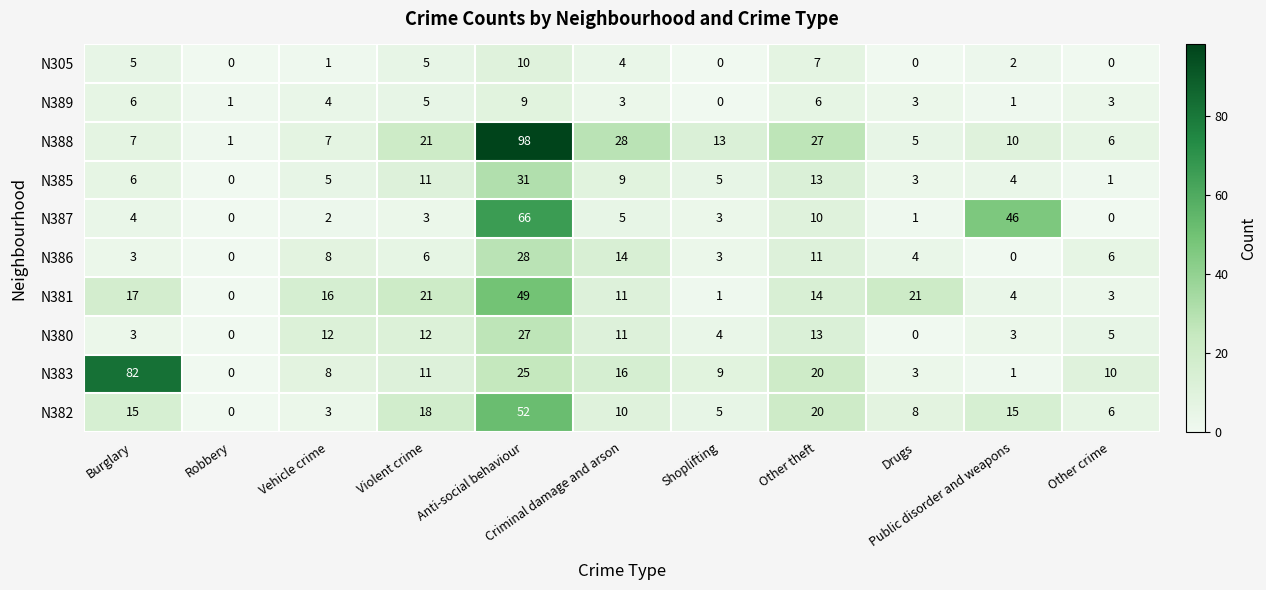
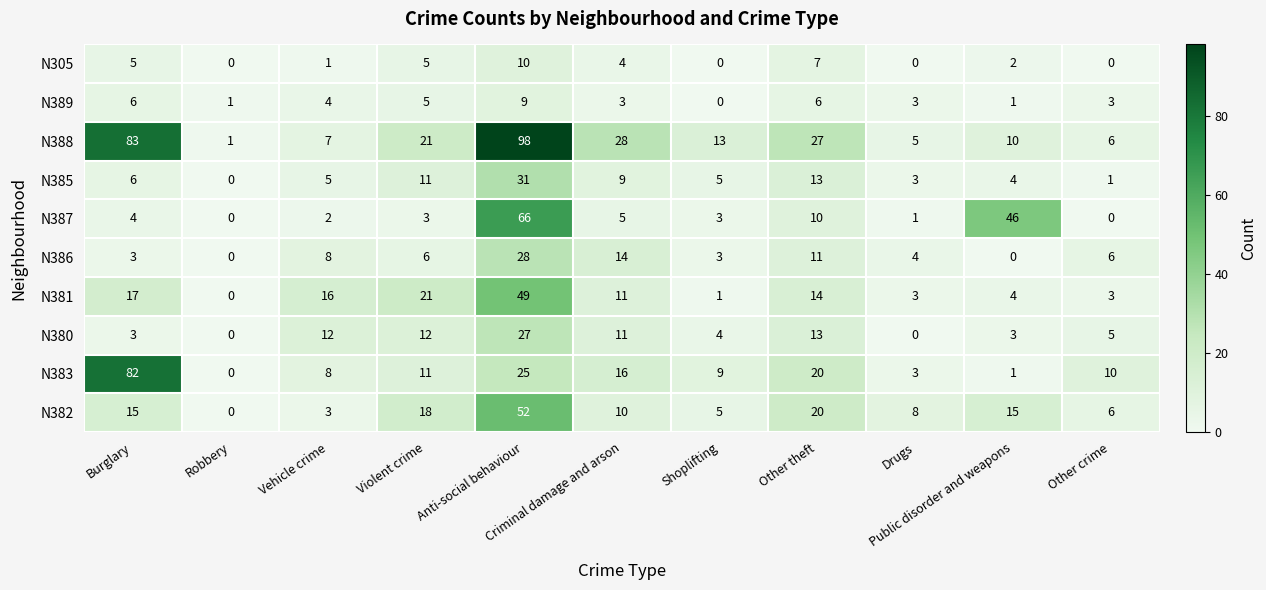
  {
    "N305": {
      "Burglary": 5,
      "Robbery": 0,
      "Vehicle crime": 1,
      "Violent crime": 5,
      "Anti-social behaviour": 10,
      "Criminal damage and arson": 4,
      "Shoplifting": 0,
      "Other theft": 7,
      "Drugs": 0,
      "Public disorder and weapons": 2,
      "Other crime": 0
    },
    "N389": {
      "Burglary": 6,
      "Robbery": 1,
      "Vehicle crime": 4,
      "Violent crime": 5,
      "Anti-social behaviour": 9,
      "Criminal damage and arson": 3,
      "Shoplifting": 0,
      "Other theft": 6,
      "Drugs": 3,
      "Public disorder and weapons": 1,
      "Other crime": 3
    },
    "N388": {
-     "Burglary": 7,
+     "Burglary": 83,
      "Robbery": 1,
      "Vehicle crime": 7,
      "Violent crime": 21,
      "Anti-social behaviour": 98,
      "Criminal damage and arson": 28,
      "Shoplifting": 13,
      "Other theft": 27,
      "Drugs": 5,
      "Public disorder and weapons": 10,
      "Other crime": 6
    },
    "N385": {
      "Burglary": 6,
      "Robbery": 0,
      "Vehicle crime": 5,
      "Violent crime": 11,
      "Anti-social behaviour": 31,
      "Criminal damage and arson": 9,
      "Shoplifting": 5,
      "Other theft": 13,
      "Drugs": 3,
      "Public disorder and weapons": 4,
      "Other crime": 1
    },
    "N387": {
      "Burglary": 4,
      "Robbery": 0,
      "Vehicle crime": 2,
      "Violent crime": 3,
      "Anti-social behaviour": 66,
      "Criminal damage and arson": 5,
      "Shoplifting": 3,
      "Other theft": 10,
      "Drugs": 1,
      "Public disorder and weapons": 46,
      "Other crime": 0
    },
    "N386": {
      "Burglary": 3,
      "Robbery": 0,
      "Vehicle crime": 8,
      "Violent crime": 6,
      "Anti-social behaviour": 28,
      "Criminal damage and arson": 14,
      "Shoplifting": 3,
      "Other theft": 11,
      "Drugs": 4,
      "Public disorder and weapons": 0,
      "Other crime": 6
    },
    "N381": {
      "Burglary": 17,
      "Robbery": 0,
      "Vehicle crime": 16,
      "Violent crime": 21,
      "Anti-social behaviour": 49,
      "Criminal damage and arson": 11,
      "Shoplifting": 1,
      "Other theft": 14,
-     "Drugs": 21,
+     "Drugs": 3,
      "Public disorder and weapons": 4,
      "Other crime": 3
    },
    "N380": {
      "Burglary": 3,
      "Robbery": 0,
      "Vehicle crime": 12,
      "Violent crime": 12,
      "Anti-social behaviour": 27,
      "Criminal damage and arson": 11,
      "Shoplifting": 4,
      "Other theft": 13,
      "Drugs": 0,
      "Public disorder and weapons": 3,
      "Other crime": 5
    },
    "N383": {
      "Burglary": 82,
      "Robbery": 0,
      "Vehicle crime": 8,
      "Violent crime": 11,
      "Anti-social behaviour": 25,
      "Criminal damage and arson": 16,
      "Shoplifting": 9,
      "Other theft": 20,
      "Drugs": 3,
      "Public disorder and weapons": 1,
      "Other crime": 10
    },
    "N382": {
      "Burglary": 15,
      "Robbery": 0,
      "Vehicle crime": 3,
      "Violent crime": 18,
      "Anti-social behaviour": 52,
      "Criminal damage and arson": 10,
      "Shoplifting": 5,
      "Other theft": 20,
      "Drugs": 8,
      "Public disorder and weapons": 15,
      "Other crime": 6
    }
  }
